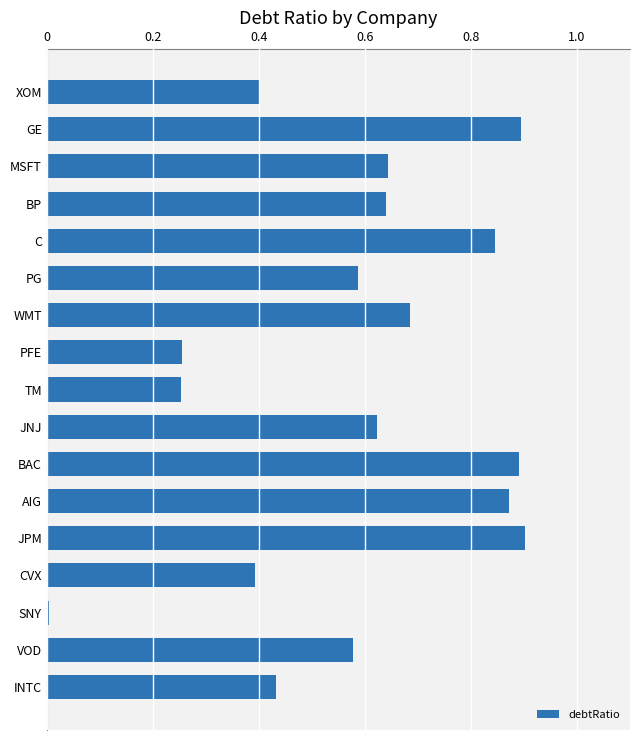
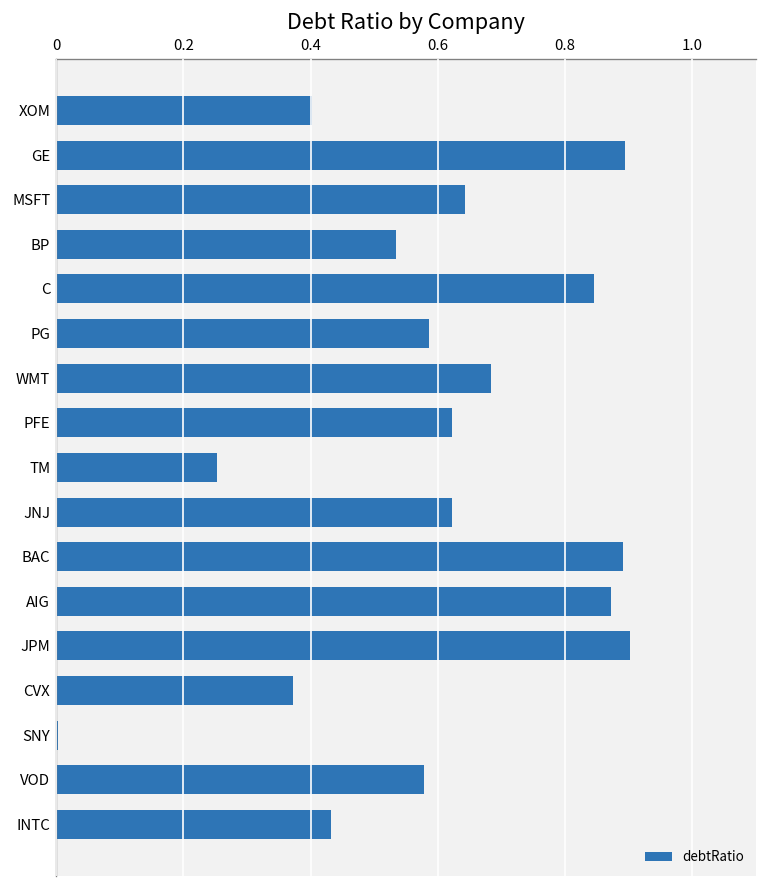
  {
    "XOM": 0.40,
    "GE": 0.89,
    "MSFT": 0.64,
-   "BP": 0.64,
+   "BP": 0.53,
    "C": 0.85,
    "PG": 0.59,
    "WMT": 0.68,
-   "PFE": 0.26,
+   "PFE": 0.62,
    "TM": 0.25,
    "JNJ": 0.62,
    "BAC": 0.89,
    "AIG": 0.87,
    "JPM": 0.90,
-   "CVX": 0.39,
+   "CVX": 0.37,
    "VOD": 0.58,
    "INTC": 0.43
  }
